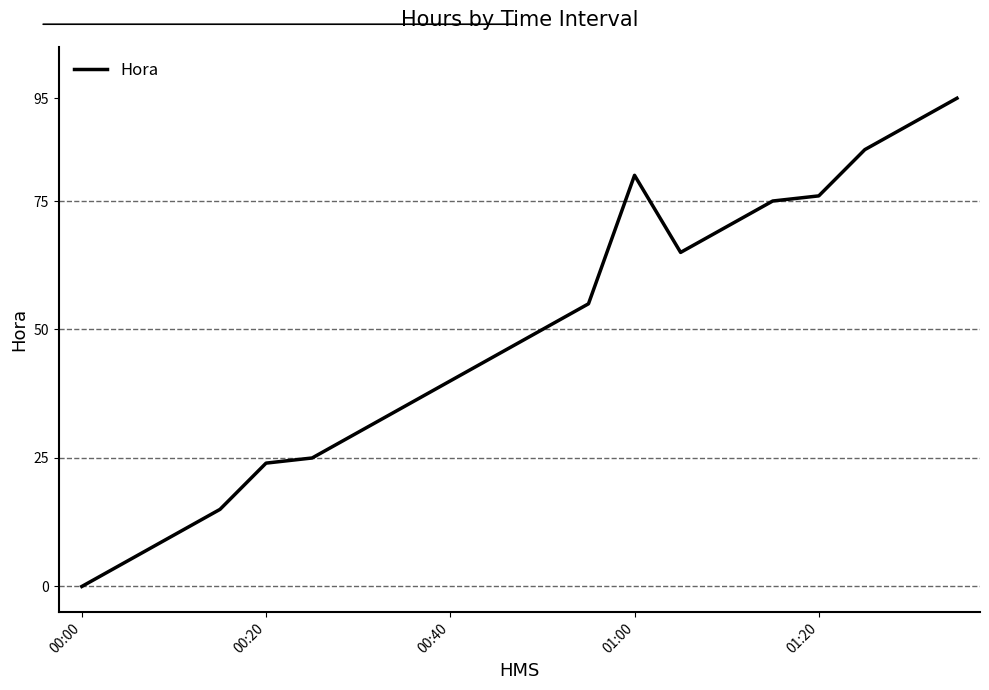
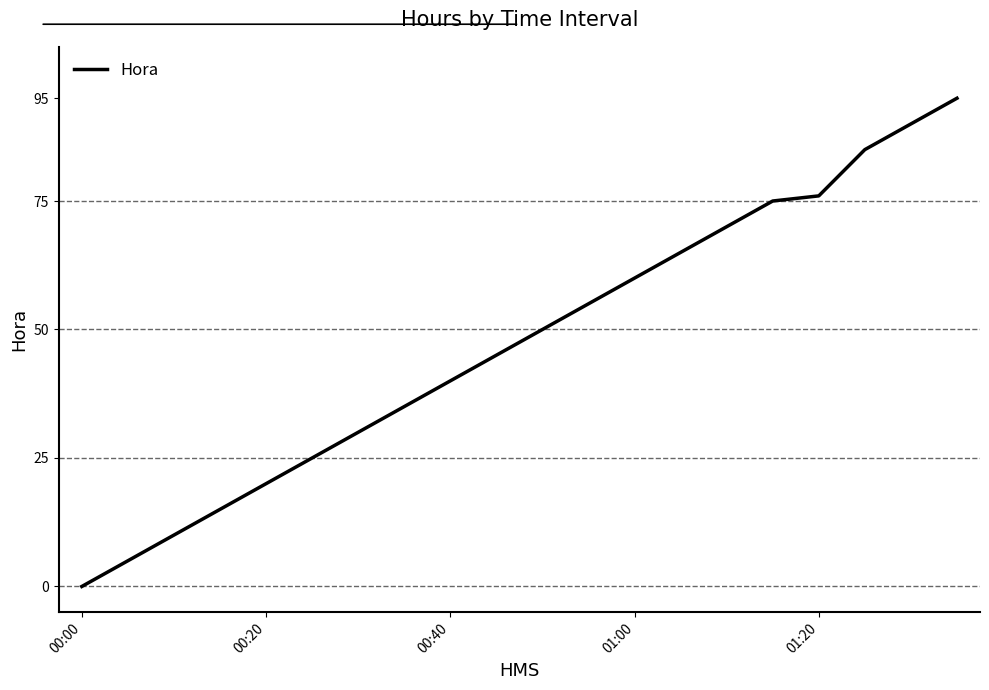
  {
    "00:00": 0,
-   "00:20": 24,
+   "00:20": 20,
    "00:40": 40,
-   "01:00": 80,
+   "01:00": 60,
    "01:20": 76
  }
